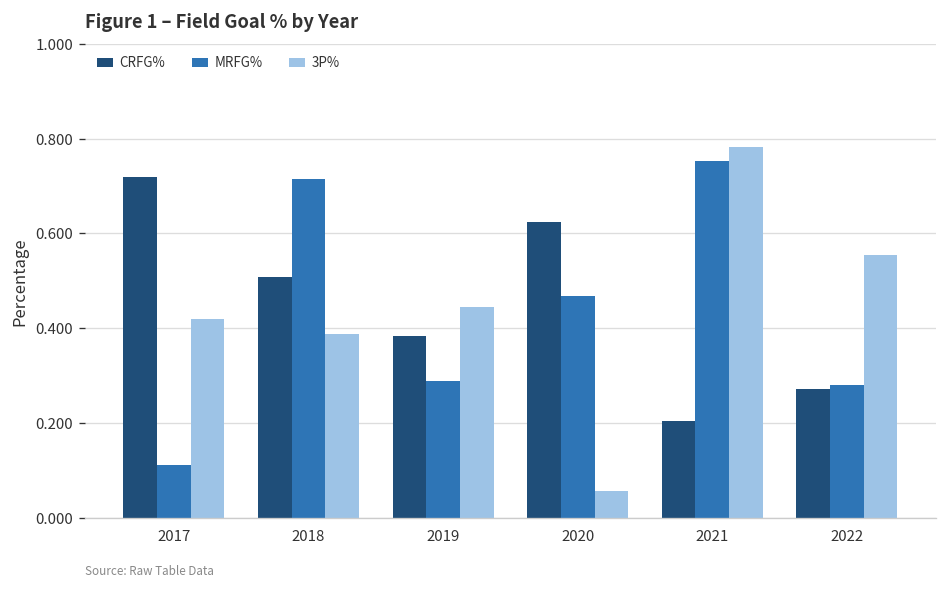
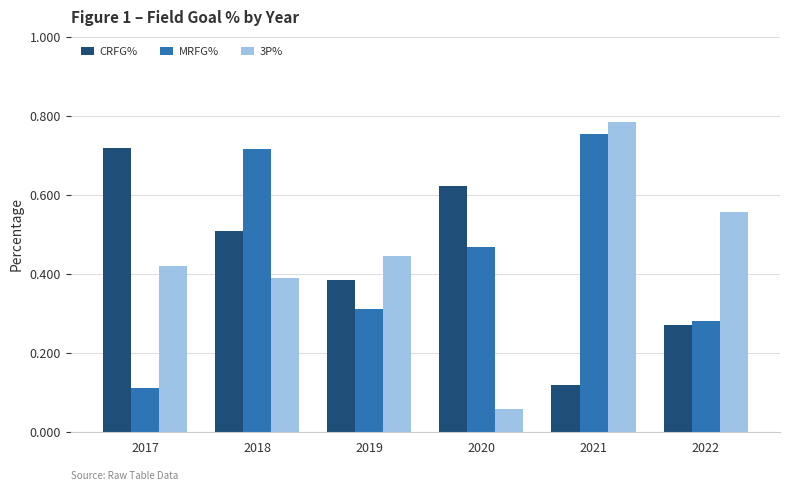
  {
    "CRFG%": {
      "2017": 0.72,
      "2018": 0.51,
      "2019": 0.38,
      "2020": 0.62,
-     "2021": 0.20,
+     "2021": 0.12,
      "2022": 0.27
    },
    "MRFG%": {
      "2017": 0.11,
      "2018": 0.72,
-     "2019": 0.29,
+     "2019": 0.31,
      "2020": 0.47,
      "2021": 0.75,
      "2022": 0.28
    },
    "3P%": {
      "2017": 0.42,
      "2018": 0.39,
      "2019": 0.45,
      "2020": 0.06,
      "2021": 0.78,
      "2022": 0.56
    }
  }
